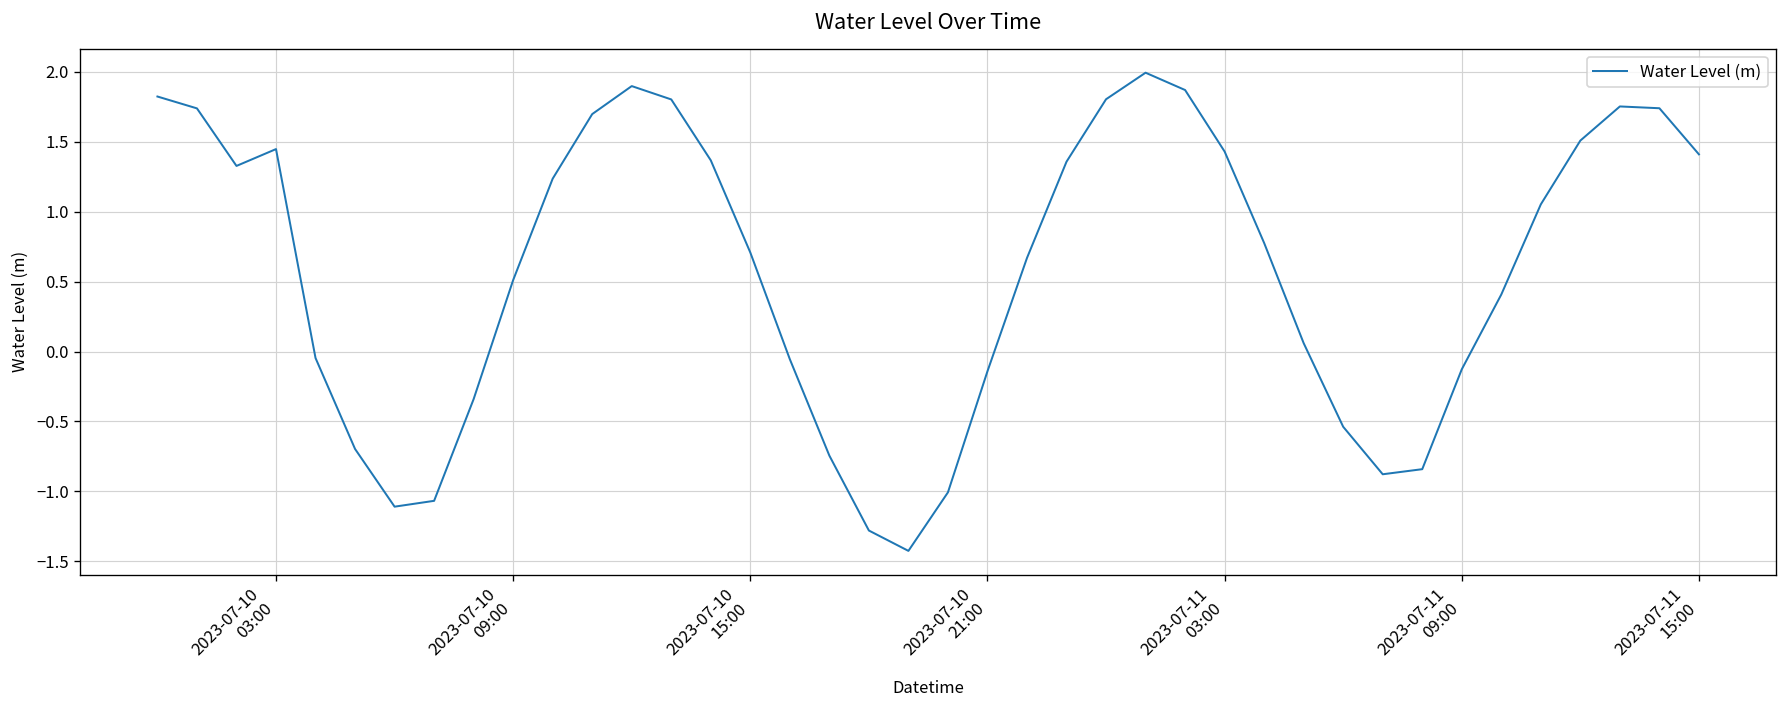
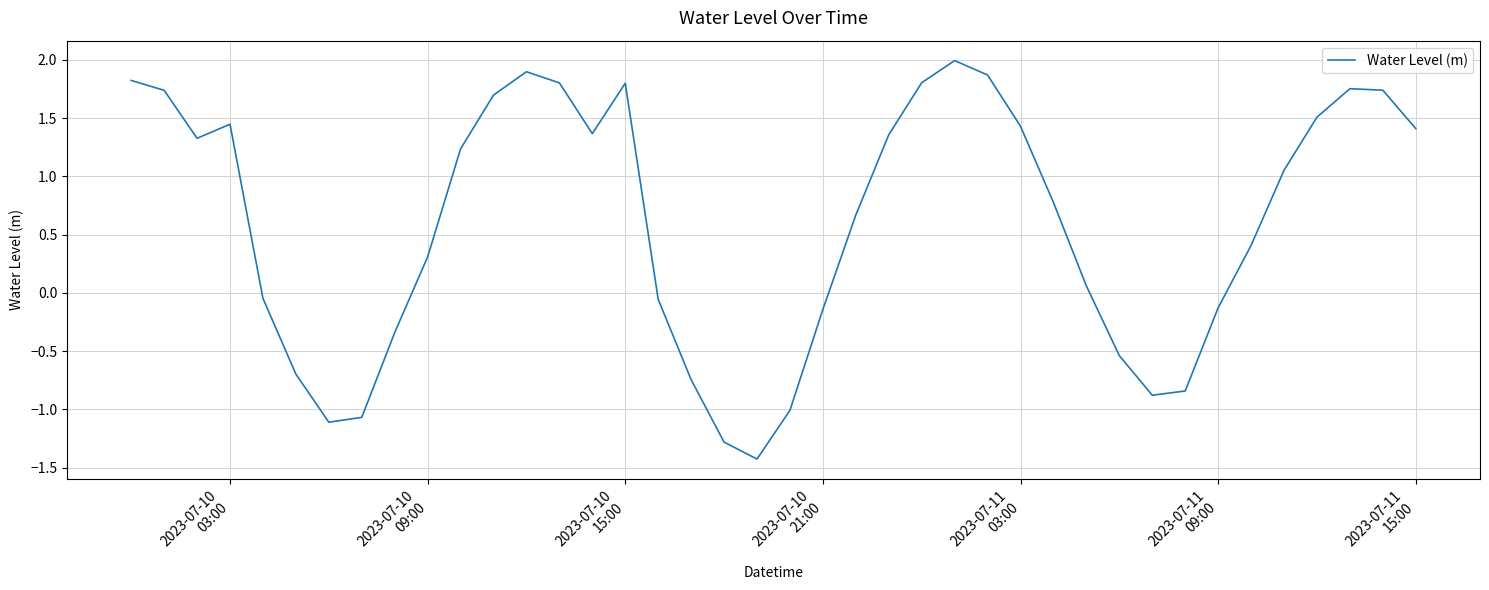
  {
    "2023-07-10 03:00": 1.45,
-   "2023-07-10 09:00": 0.51,
-   "2023-07-10 15:00": 0.71,
+   "2023-07-10 09:00": 0.31,
+   "2023-07-10 15:00": 1.80,
    "2023-07-10 21:00": -0.14,
    "2023-07-11 03:00": 1.43,
    "2023-07-11 09:00": -0.13,
    "2023-07-11 15:00": 1.41
  }
